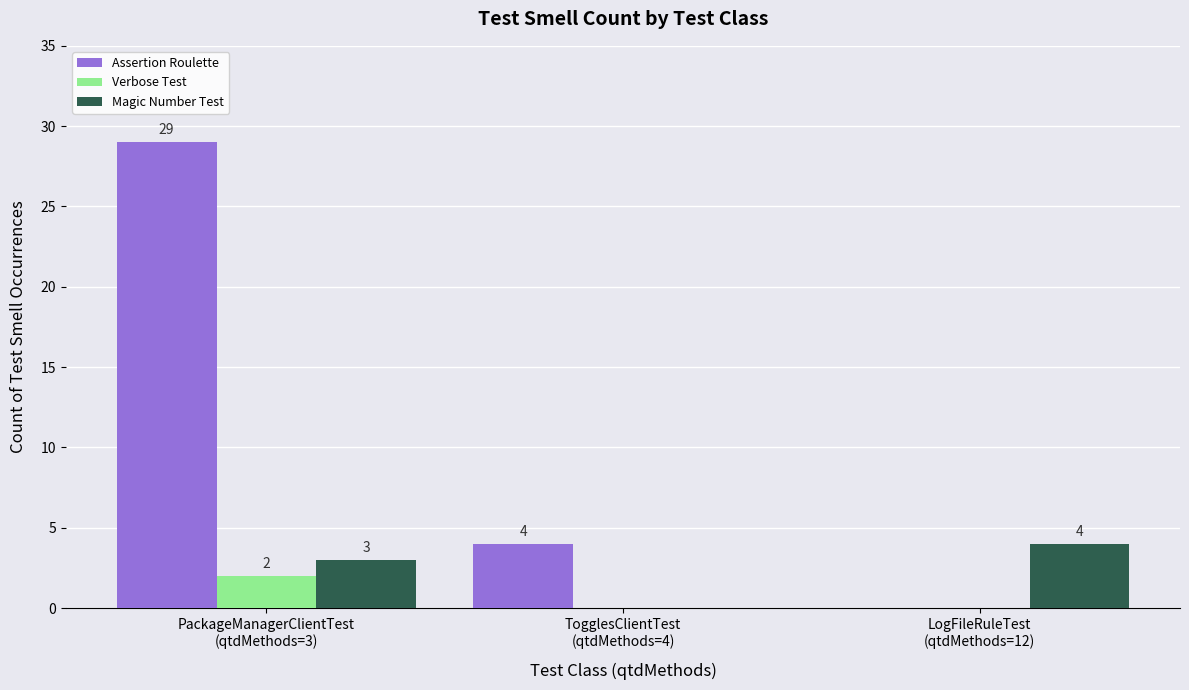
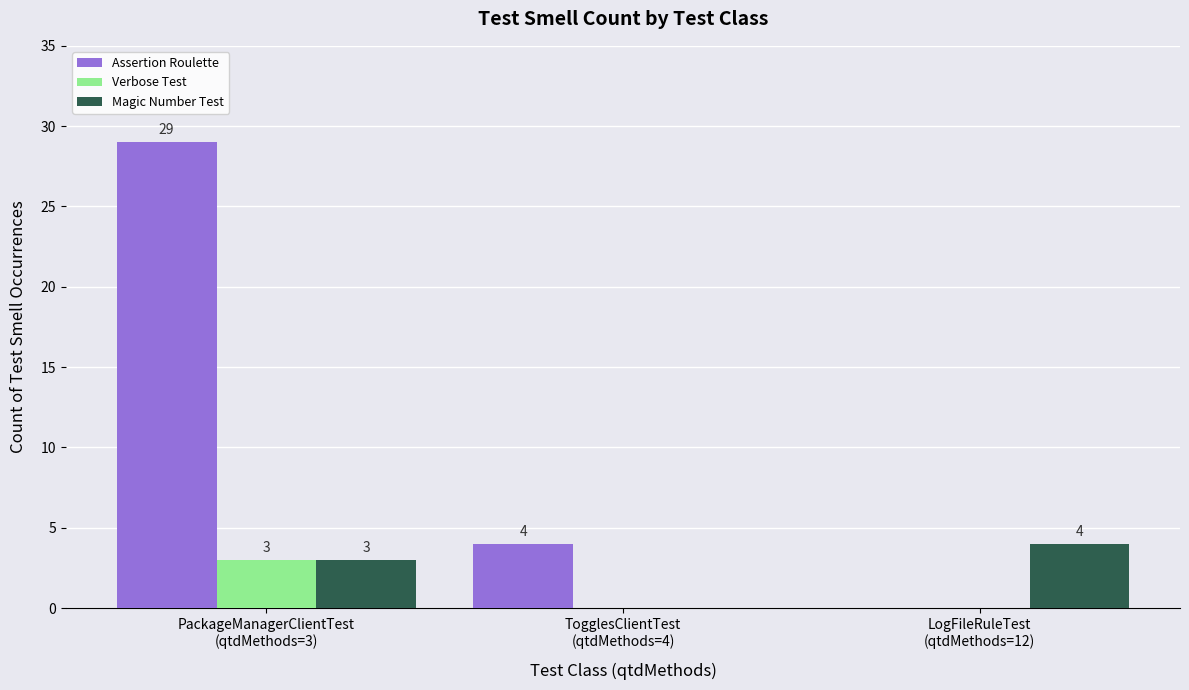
  {
    "Assertion Roulette": {
      "PackageManagerClientTest (qtdMethods=3)": 29,
      "TogglesClientTest (qtdMethods=4)": 4
    },
    "Verbose Test": {
-     "PackageManagerClientTest (qtdMethods=3)": 2
+     "PackageManagerClientTest (qtdMethods=3)": 3
    },
    "Magic Number Test": {
      "PackageManagerClientTest (qtdMethods=3)": 3,
      "LogFileRuleTest (qtdMethods=12)": 4
    }
  }
